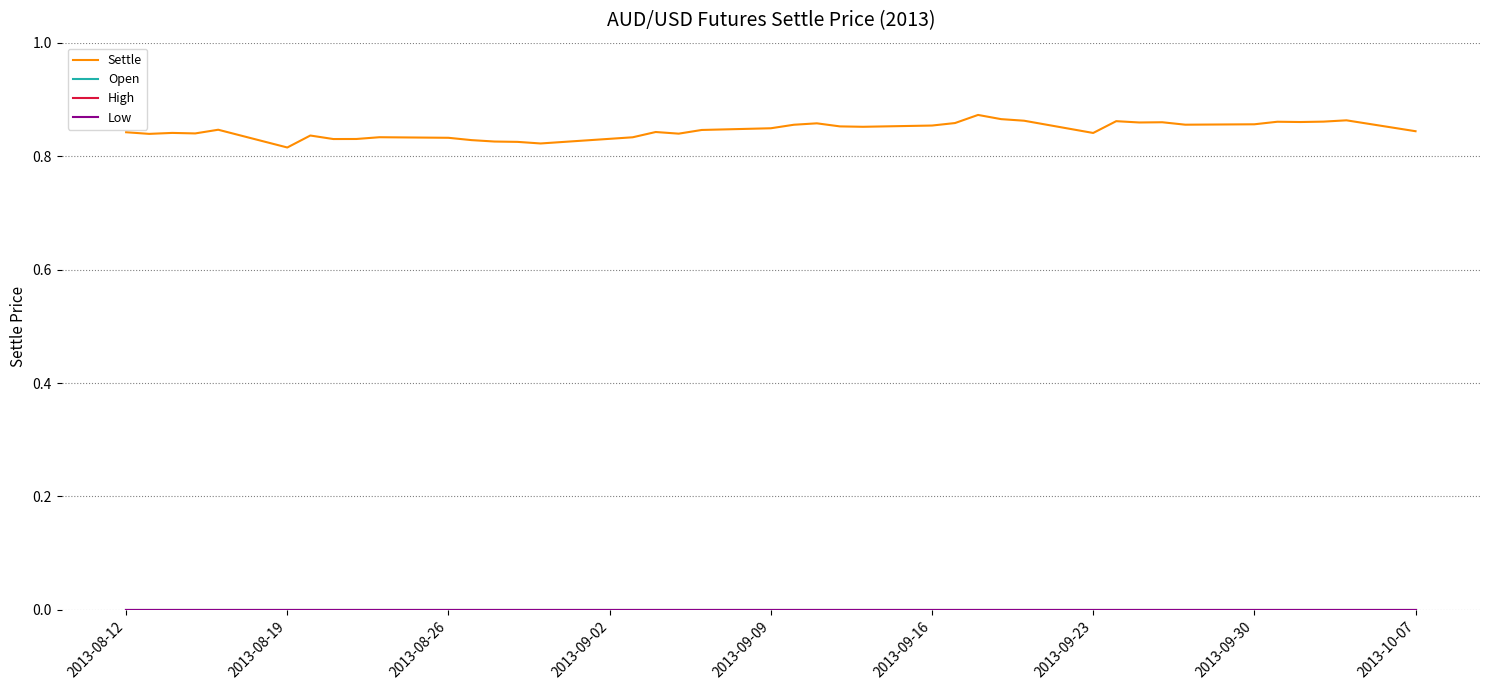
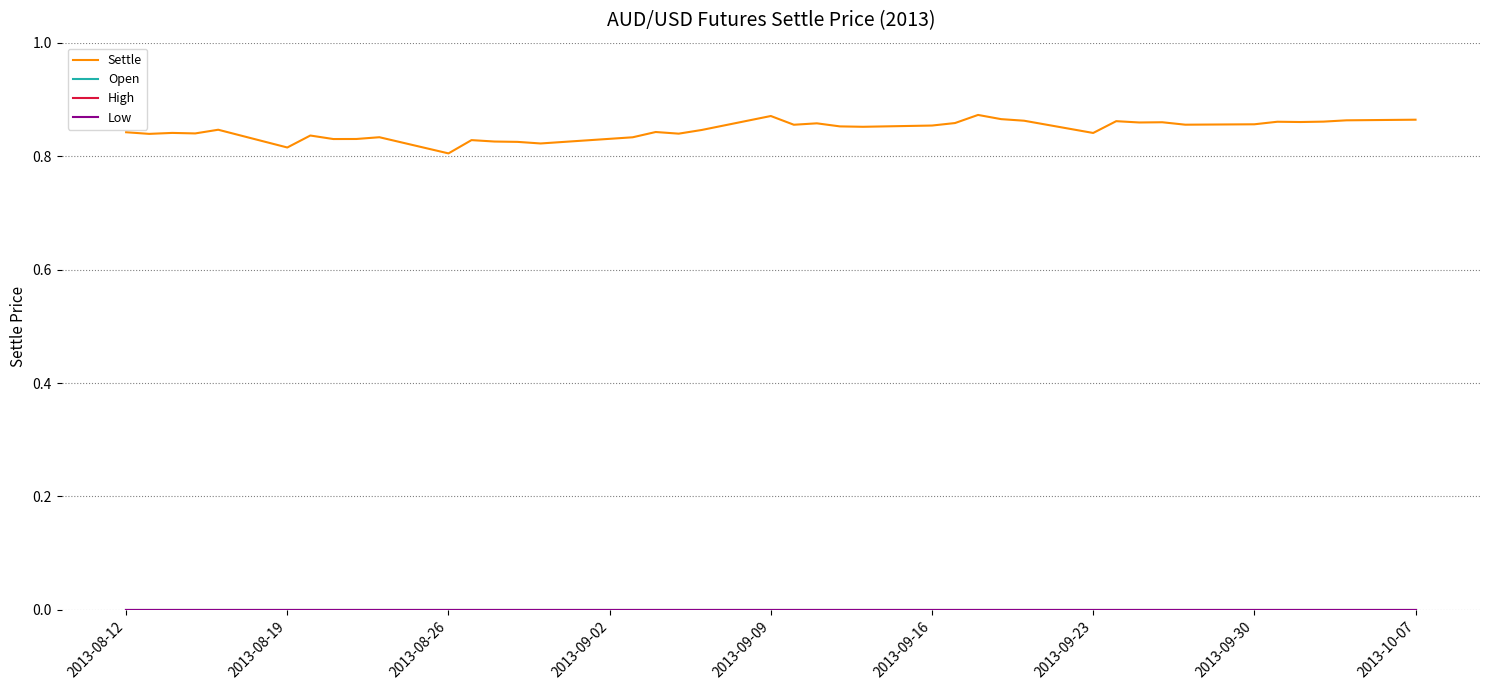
  {
    "Settle": {
      "2013-08-12": 0.84,
      "2013-08-19": 0.82,
-     "2013-08-26": 0.83,
-     "2013-09-09": 0.85,
+     "2013-08-26": 0.80,
+     "2013-09-09": 0.87,
      "2013-09-16": 0.85,
      "2013-09-23": 0.84,
      "2013-09-30": 0.86,
-     "2013-10-07": 0.84
+     "2013-10-07": 0.86
    },
    "Low": {
      "2013-08-12": 0.00,
      "2013-08-19": 0.00,
      "2013-08-26": 0.00,
      "2013-09-09": 0.00,
      "2013-09-16": 0.00,
      "2013-09-23": 0.00,
      "2013-09-30": 0.00,
      "2013-10-07": 0.00
    }
  }
